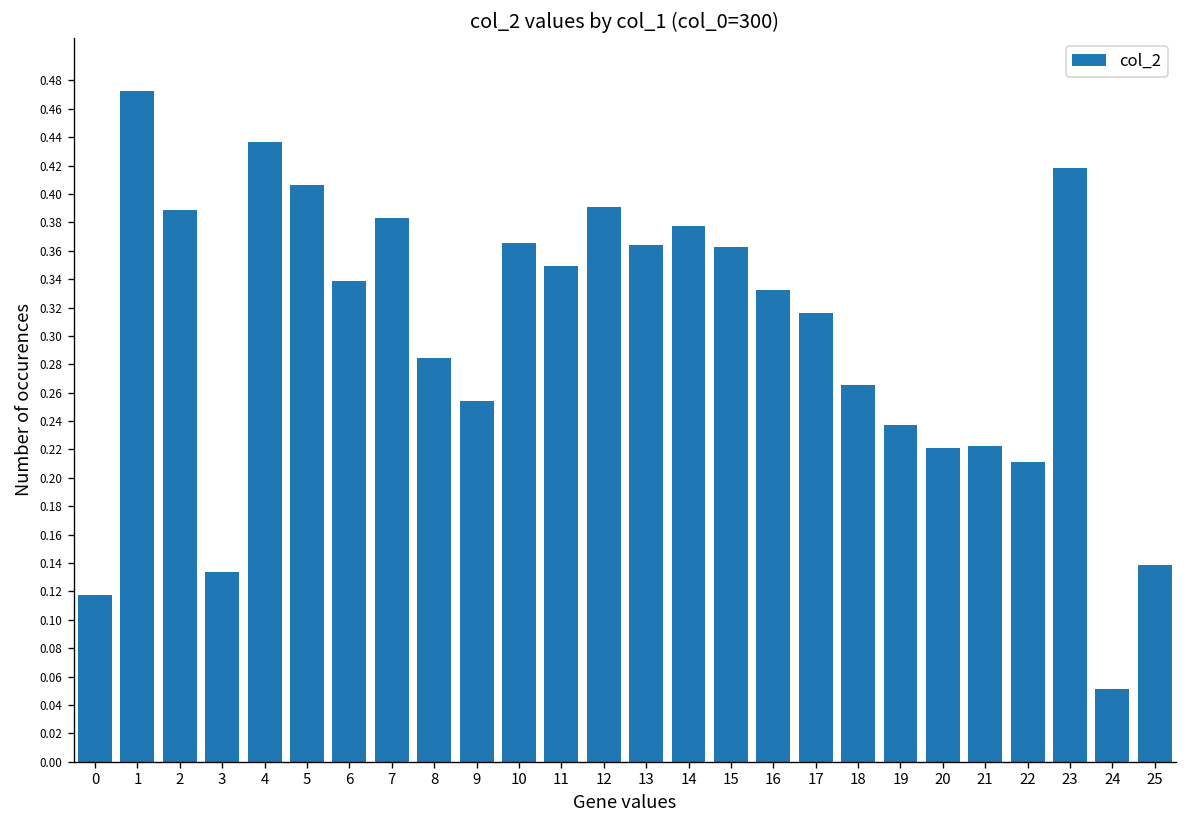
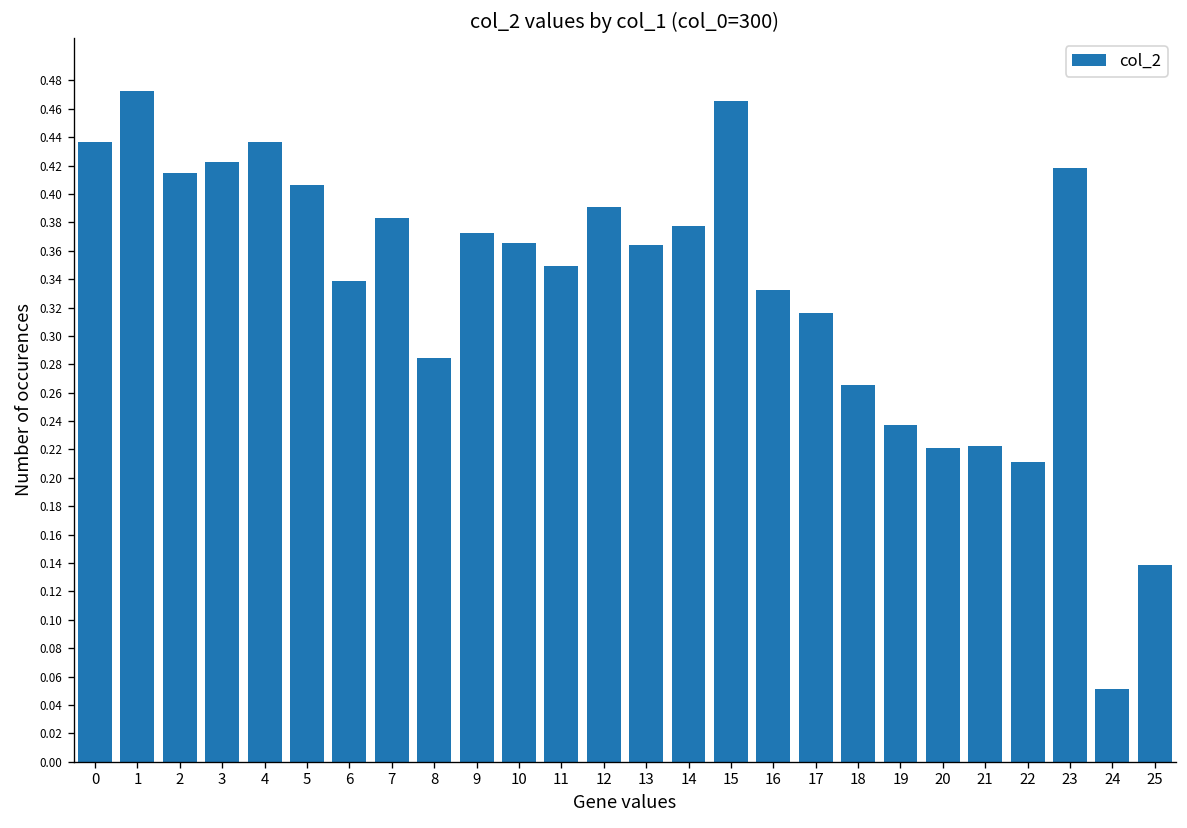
  {
-   "0": 0.117,
+   "0": 0.437,
    "1": 0.472,
-   "2": 0.389,
-   "3": 0.134,
+   "2": 0.415,
+   "3": 0.422,
    "4": 0.437,
    "5": 0.406,
    "6": 0.339,
    "7": 0.383,
    "8": 0.285,
-   "9": 0.254,
+   "9": 0.372,
    "10": 0.365,
    "11": 0.349,
    "12": 0.391,
    "13": 0.364,
    "14": 0.377,
-   "15": 0.363,
+   "15": 0.466,
    "16": 0.333,
    "17": 0.316,
    "18": 0.266,
    "19": 0.237,
    "20": 0.221,
    "21": 0.222,
    "22": 0.211,
    "23": 0.419,
    "24": 0.051,
    "25": 0.139
  }
